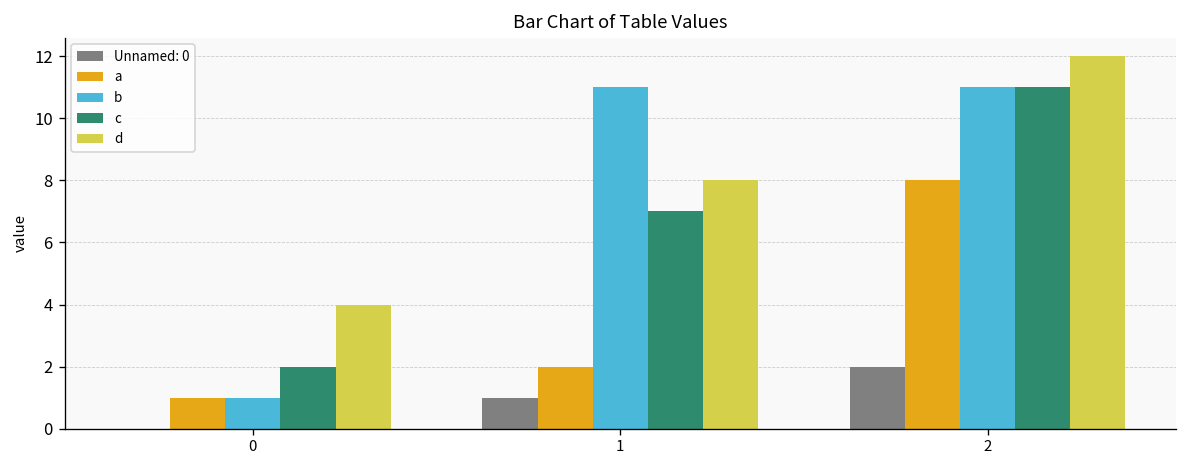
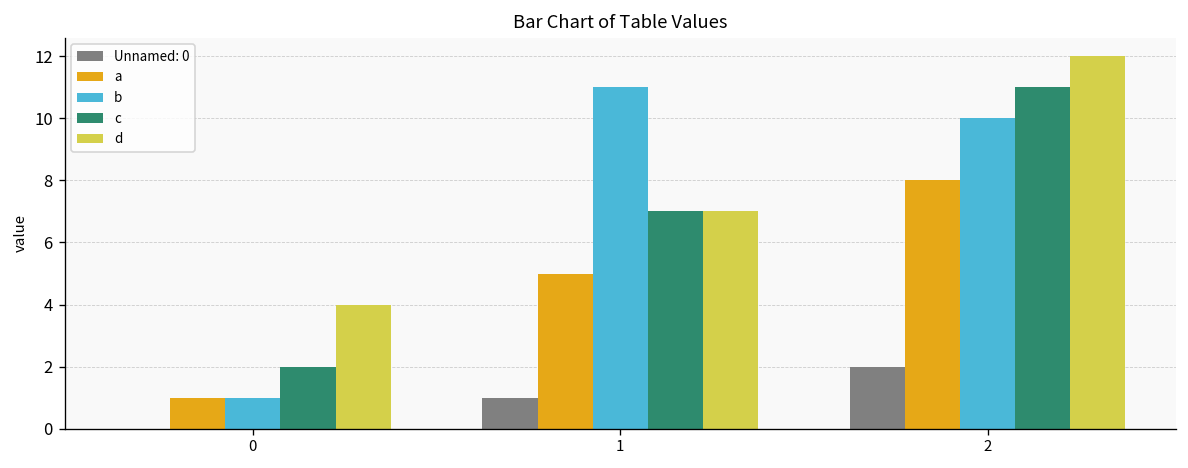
  {
    "Unnamed: 0": {
      "0": 0,
      "1": 1,
      "2": 2
    },
    "a": {
      "0": 1,
-     "1": 2,
+     "1": 5,
      "2": 8
    },
    "b": {
      "0": 1,
      "1": 11,
-     "2": 11
+     "2": 10
    },
    "c": {
      "0": 2,
      "1": 7,
      "2": 11
    },
    "d": {
      "0": 4,
-     "1": 8,
+     "1": 7,
      "2": 12
    }
  }
